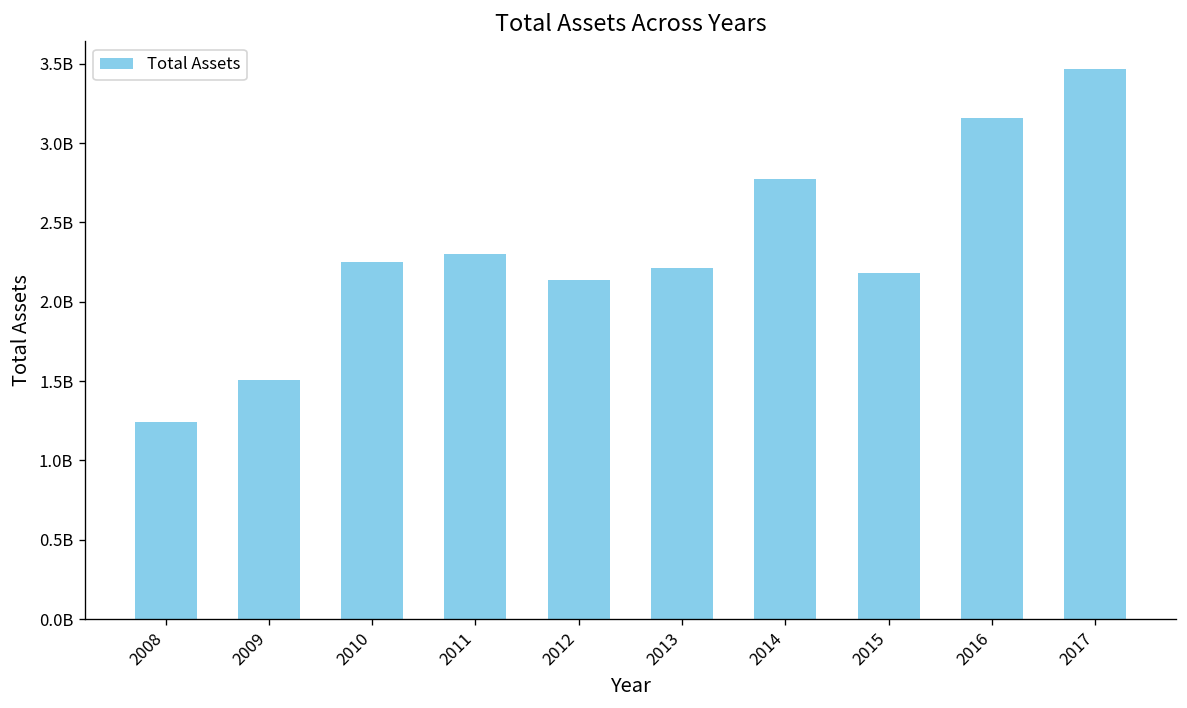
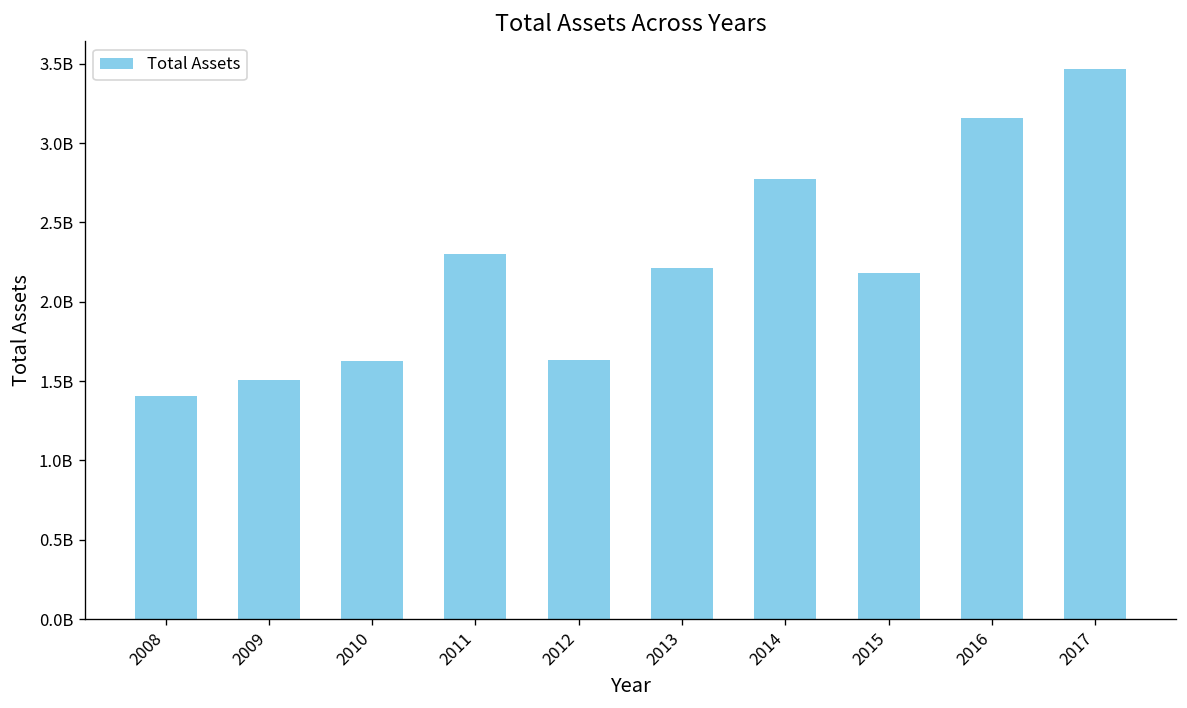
  {
-   "2008": 1240000000,
+   "2008": 1410000000,
    "2009": 1510000000,
-   "2010": 2250000000,
+   "2010": 1630000000,
    "2011": 2300000000,
-   "2012": 2140000000,
+   "2012": 1630000000,
    "2013": 2210000000,
    "2014": 2770000000,
    "2015": 2180000000,
    "2016": 3160000000,
    "2017": 3470000000
  }
